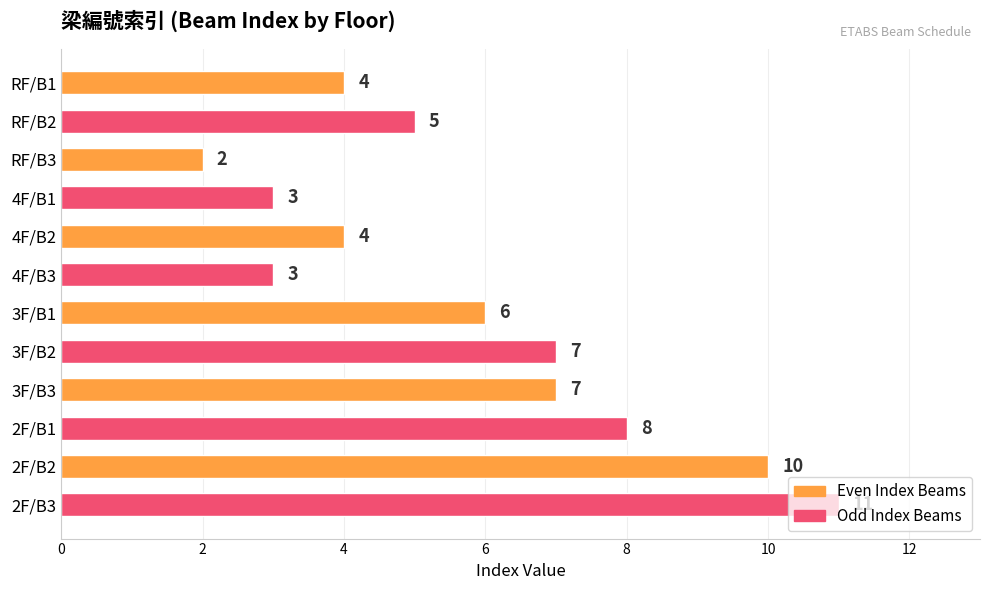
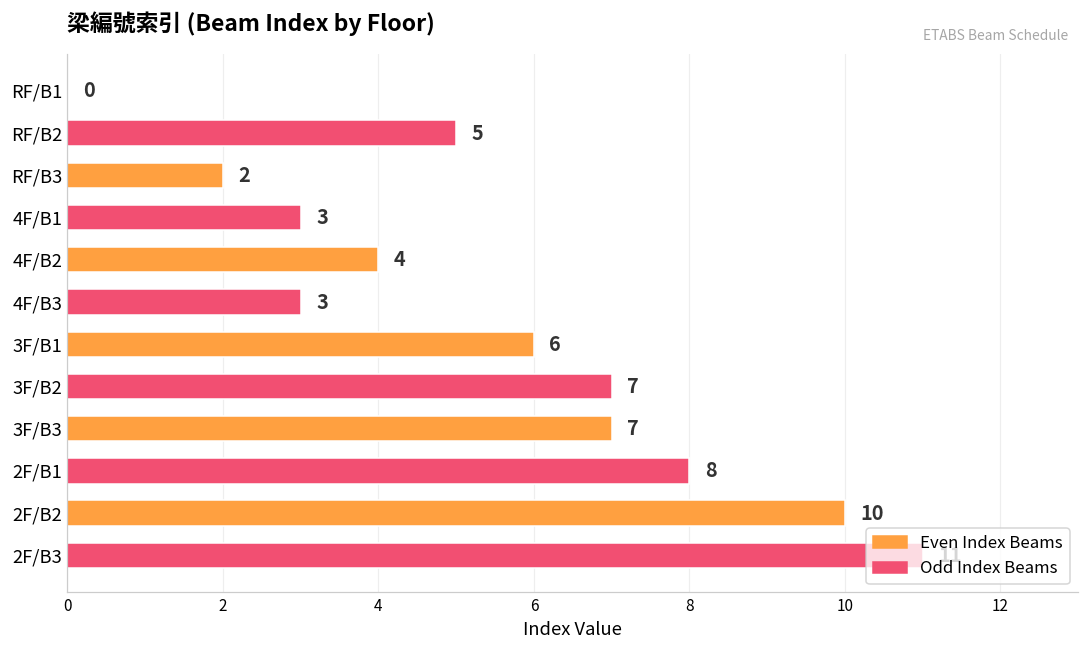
  {
-   "RF/B1": 4,
+   "RF/B1": 0,
    "RF/B2": 5,
    "RF/B3": 2,
    "4F/B1": 3,
    "4F/B2": 4,
    "4F/B3": 3,
    "3F/B1": 6,
    "3F/B2": 7,
    "3F/B3": 7,
    "2F/B1": 8,
    "2F/B2": 10
  }
